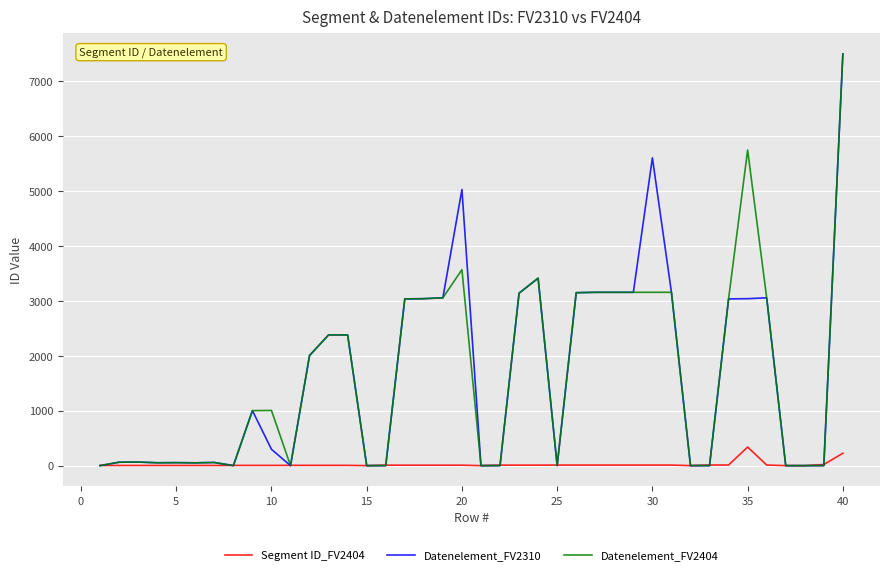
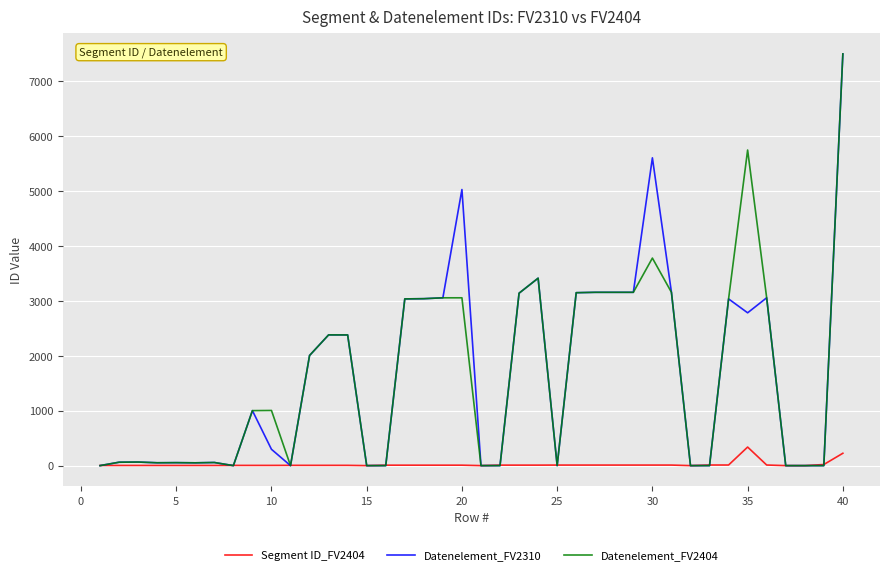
  {
    "Segment ID_FV2404": {
      "5": 0,
      "10": 0,
      "20": 0,
      "30": 0,
      "35": 300,
      "40": 200
    },
    "Datenelement_FV2310": {
      "10": 300,
      "20": 5000,
      "30": 5600,
-     "35": 3000
+     "35": 2800
    },
    "Datenelement_FV2404": {
      "10": 1000,
-     "20": 3600,
-     "30": 3200,
+     "20": 3100,
+     "30": 3800,
      "35": 5700
    }
  }
